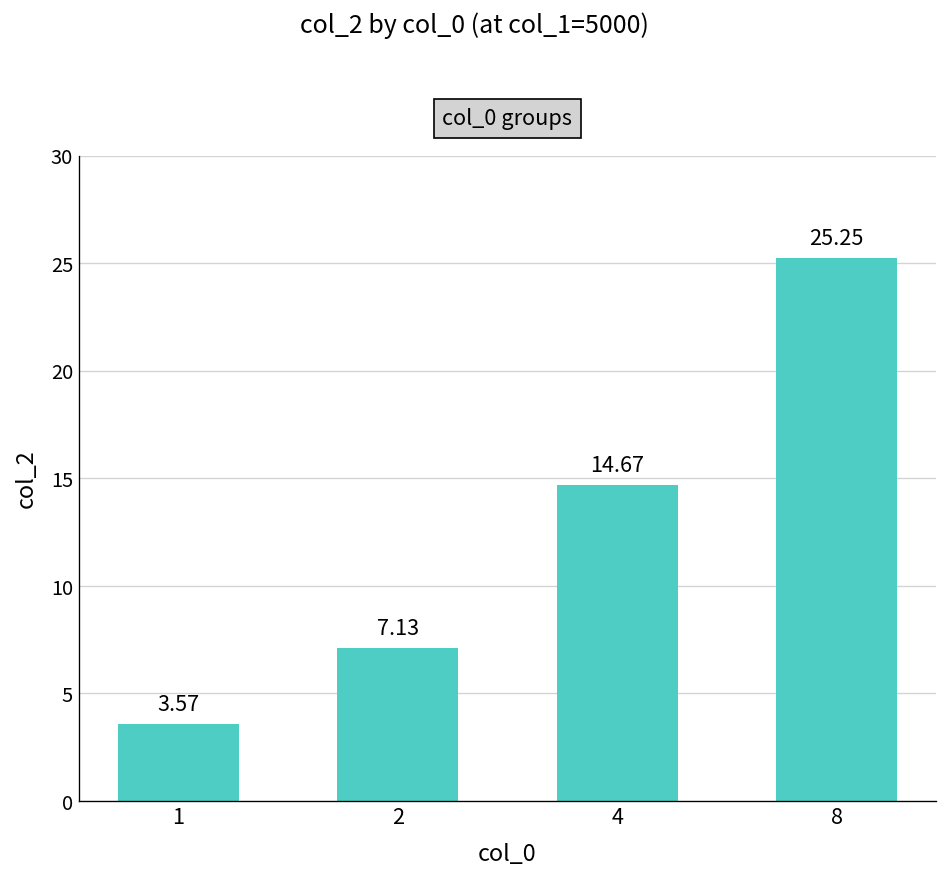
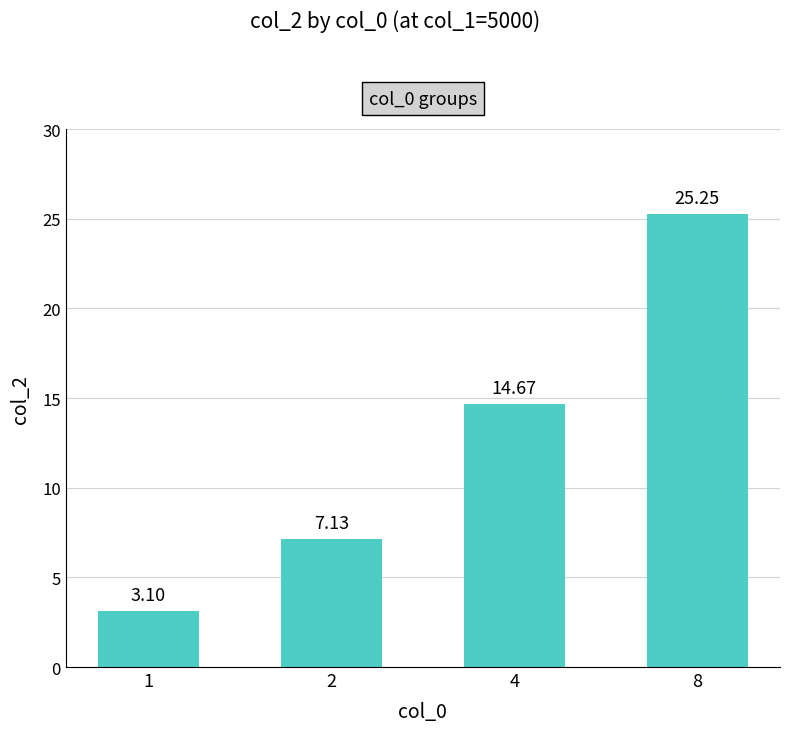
  {
-   "1": 3.57,
+   "1": 3.10,
    "2": 7.13,
    "4": 14.67,
    "8": 25.25
  }
